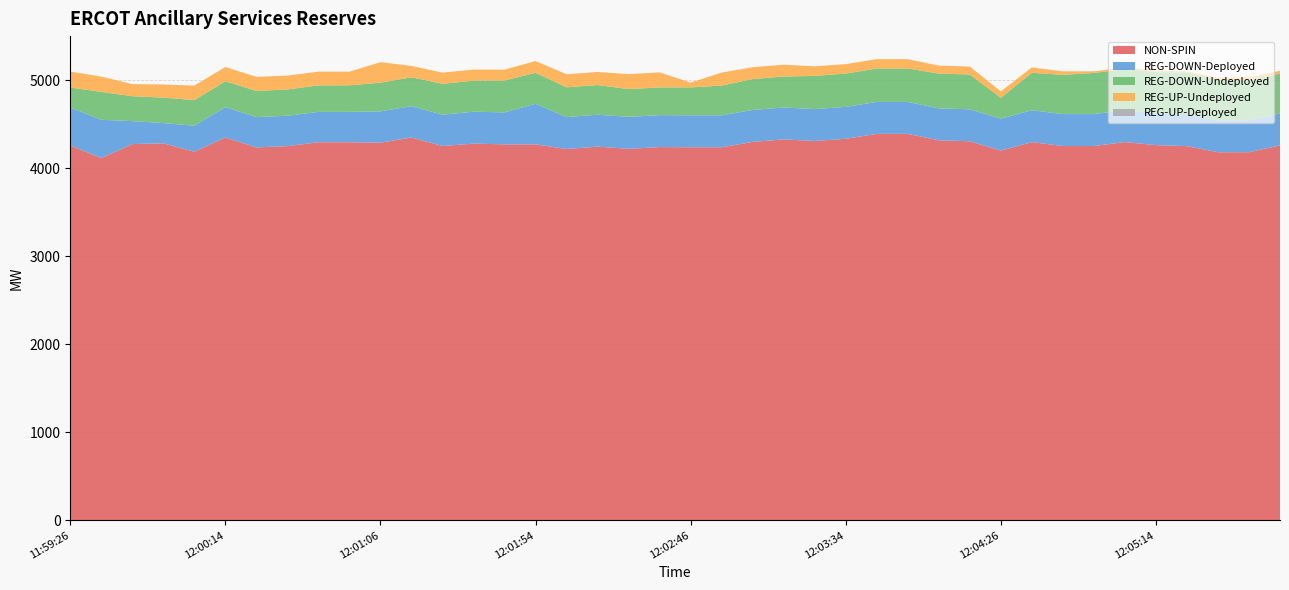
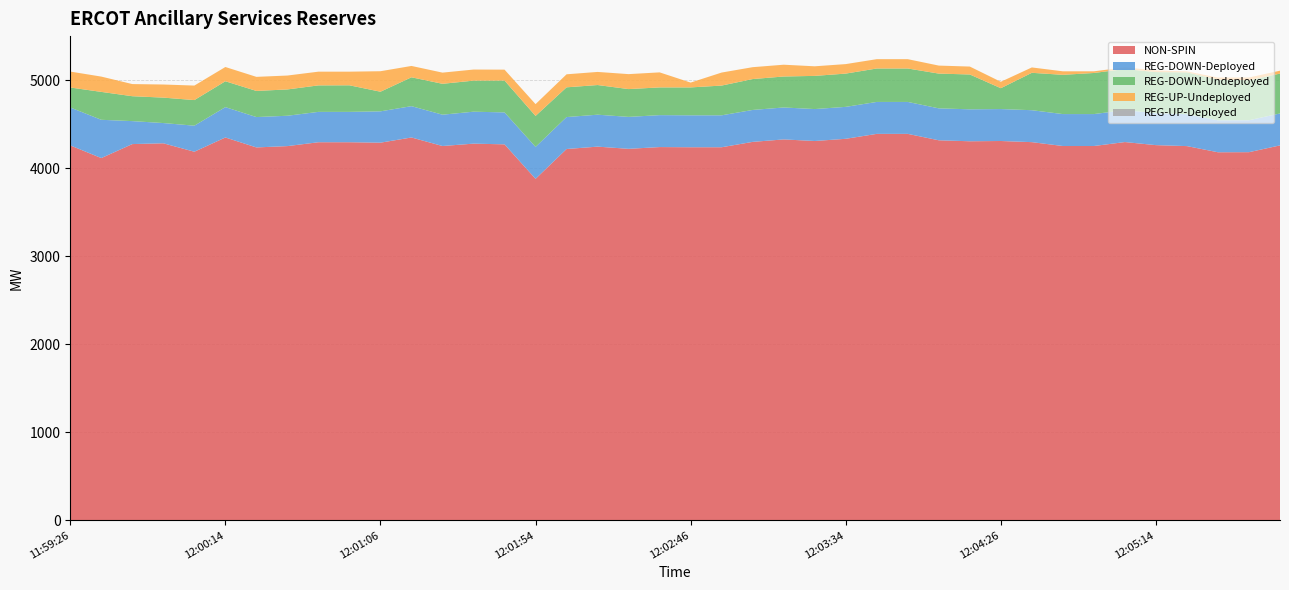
  {
    "NON-SPIN": {
      "11:59:26": 4300,
      "12:00:14": 4400,
      "12:01:06": 4300,
-     "12:01:54": 4300,
+     "12:01:54": 3900,
      "12:02:46": 4200,
      "12:03:34": 4300,
-     "12:04:26": 4200,
+     "12:04:26": 4300,
      "12:05:14": 4300
    },
    "REG-DOWN-Deployed": {
      "11:59:26": 400,
      "12:00:14": 300,
      "12:01:06": 400,
-     "12:01:54": 500,
+     "12:01:54": 400,
      "12:02:46": 400,
      "12:03:34": 400,
      "12:04:26": 400
    },
    "REG-DOWN-Undeployed": {
      "11:59:26": 200,
      "12:00:14": 300,
-     "12:01:06": 300,
+     "12:01:06": 200,
      "12:01:54": 400,
      "12:02:46": 300,
      "12:03:34": 400,
      "12:04:26": 200
    }
  }
